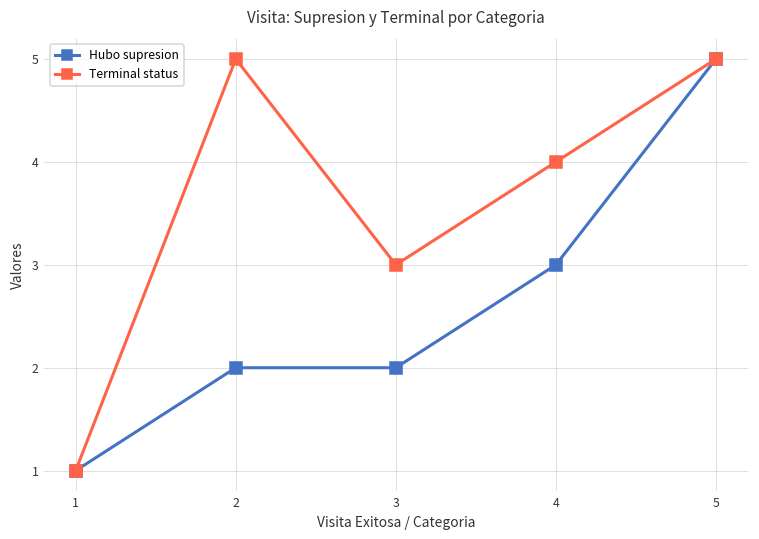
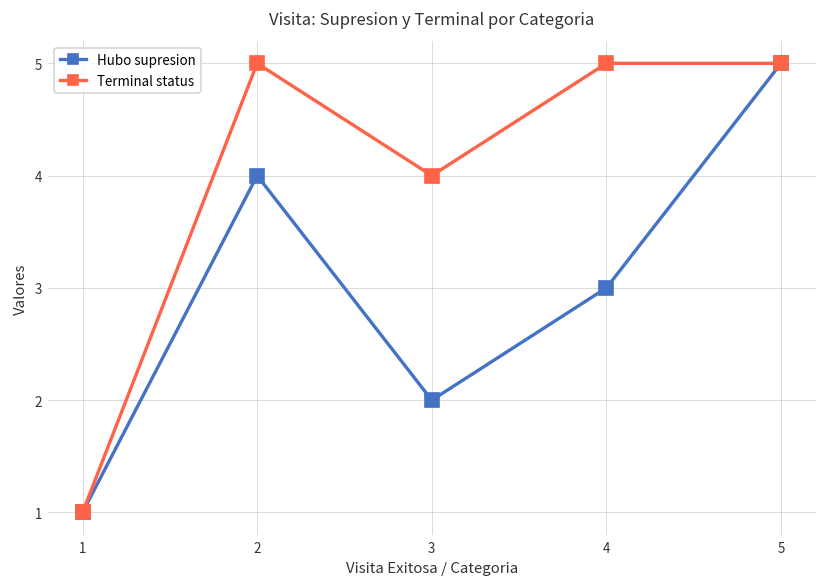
  {
    "Hubo supresion": {
-     "2": 2,
+     "2": 4,
      "3": 2,
      "4": 3
    },
    "Terminal status": {
      "2": 5,
-     "3": 3,
-     "4": 4
+     "3": 4,
+     "4": 5
    }
  }
